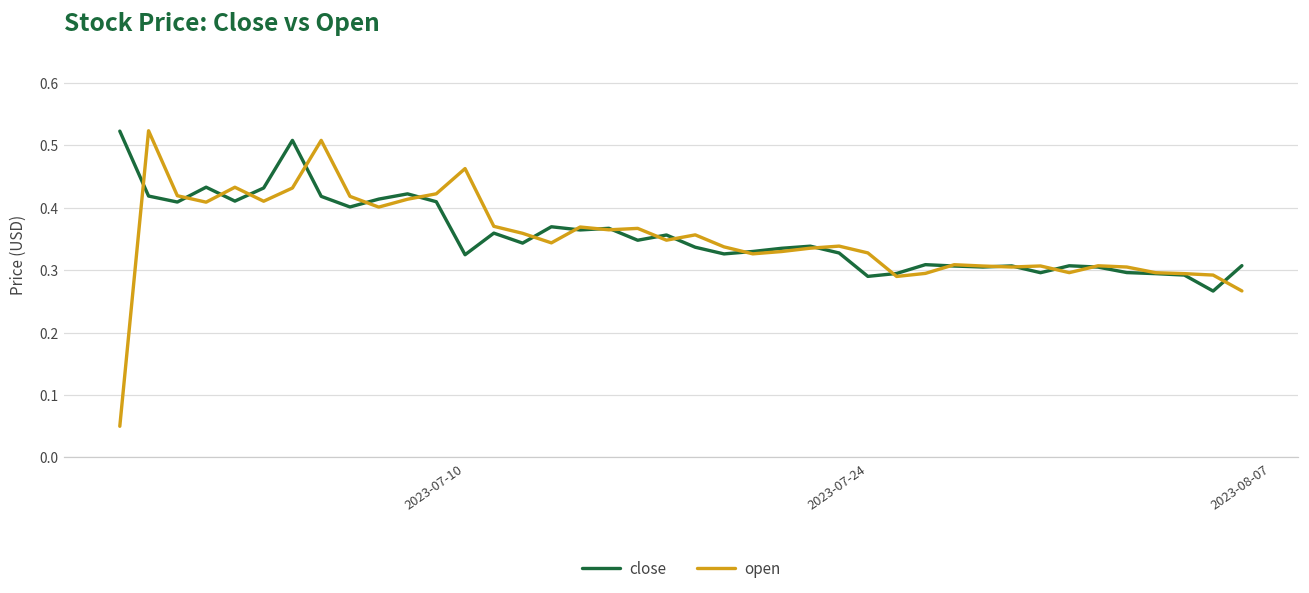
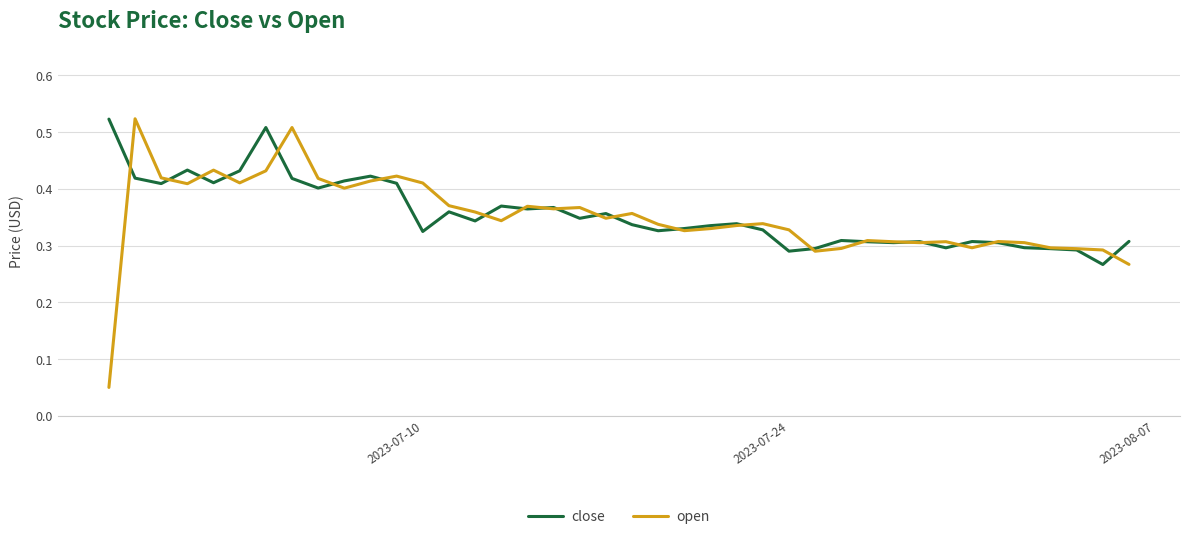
  {
    "close": {
      "2023-07-10": 0.32,
      "2023-07-24": 0.29
    },
    "open": {
-     "2023-07-10": 0.46,
+     "2023-07-10": 0.41,
      "2023-07-24": 0.33
    }
  }
